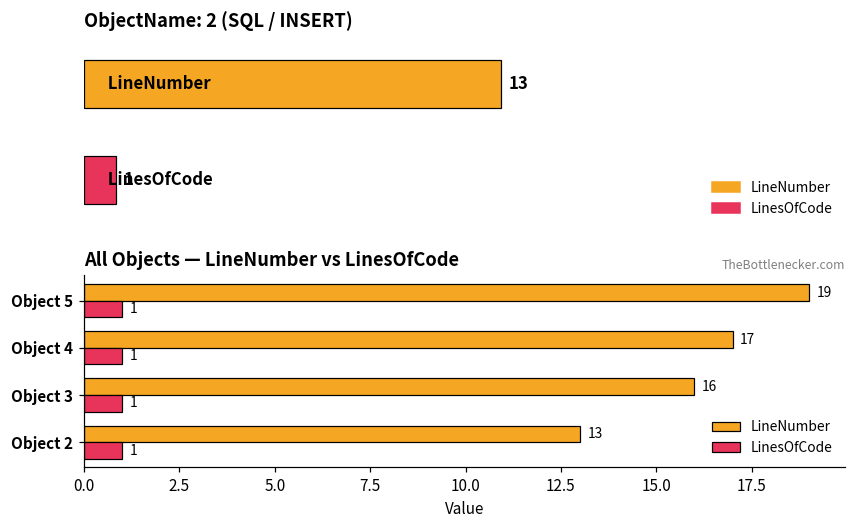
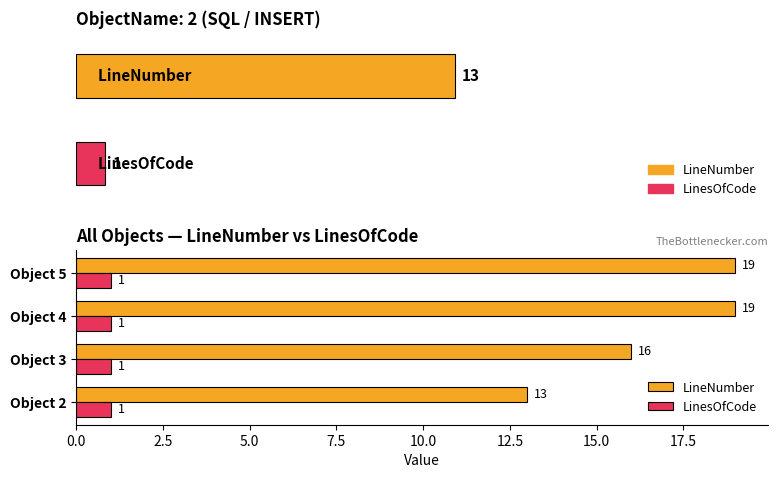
  {
    "All Objects — LineNumber vs LinesOfCode": {
      "LineNumber": {
        "Object 5": 19,
-       "Object 4": 17,
+       "Object 4": 19,
        "Object 3": 16,
        "Object 2": 13
      },
      "LinesOfCode": {
        "Object 5": 1,
        "Object 4": 1,
        "Object 3": 1,
        "Object 2": 1
      }
    }
  }
